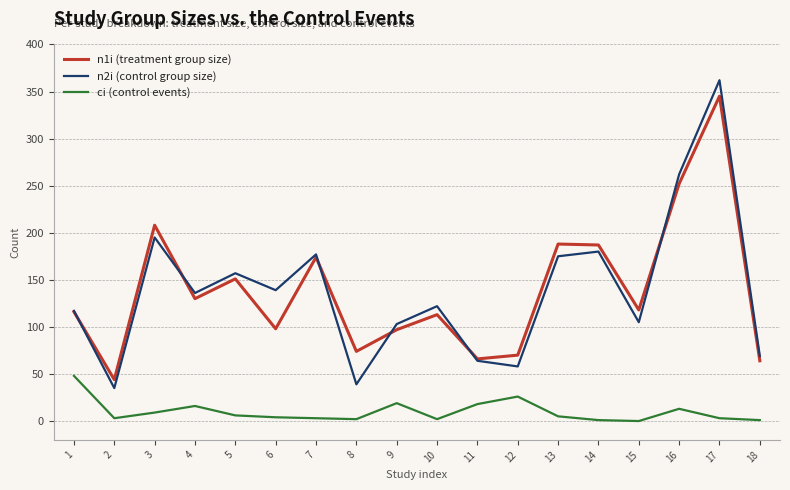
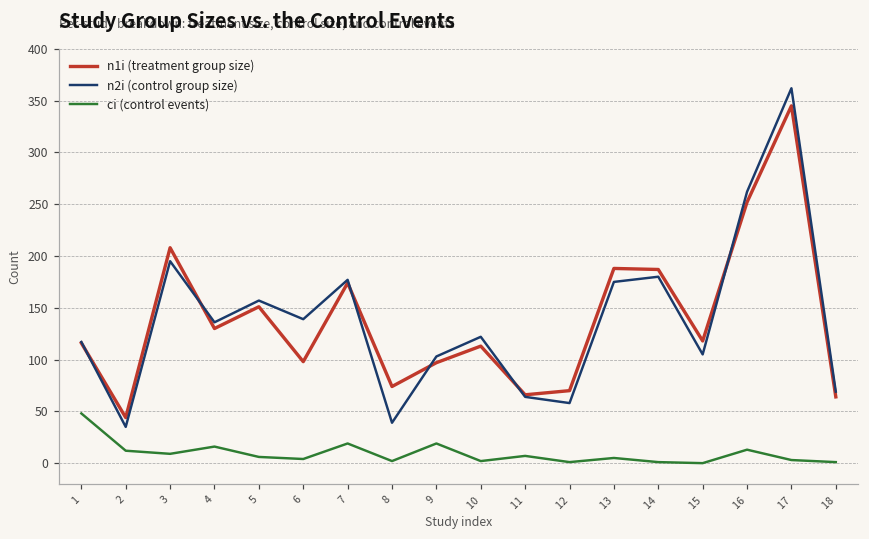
  {
    "n1i (treatment group size)": {
      "2": 40,
      "3": 210,
      "4": 130,
      "5": 150,
      "6": 100,
      "7": 170,
      "8": 70,
      "9": 100,
      "10": 110,
      "12": 70,
      "13": 190,
      "14": 190,
      "15": 120,
      "16": 250,
      "17": 350,
      "18": 60
    },
    "n2i (control group size)": {
      "2": 40,
      "3": 200,
      "4": 140,
      "5": 160,
      "6": 140,
      "7": 180,
      "8": 40,
      "9": 100,
      "10": 120,
      "12": 60,
      "13": 180,
      "14": 180,
      "15": 110,
      "16": 260,
      "17": 360,
      "18": 70
    },
    "ci (control events)": {
      "1": 50,
-     "2": 0,
+     "2": 10,
      "3": 10,
      "4": 20,
      "5": 10,
      "6": 0,
-     "7": 0,
+     "7": 20,
      "8": 0,
      "9": 20,
      "10": 0,
-     "11": 20,
-     "12": 30,
+     "11": 10,
+     "12": 0,
      "13": 10,
      "14": 0,
      "15": 0,
      "16": 10,
      "17": 0,
      "18": 0
    }
  }
